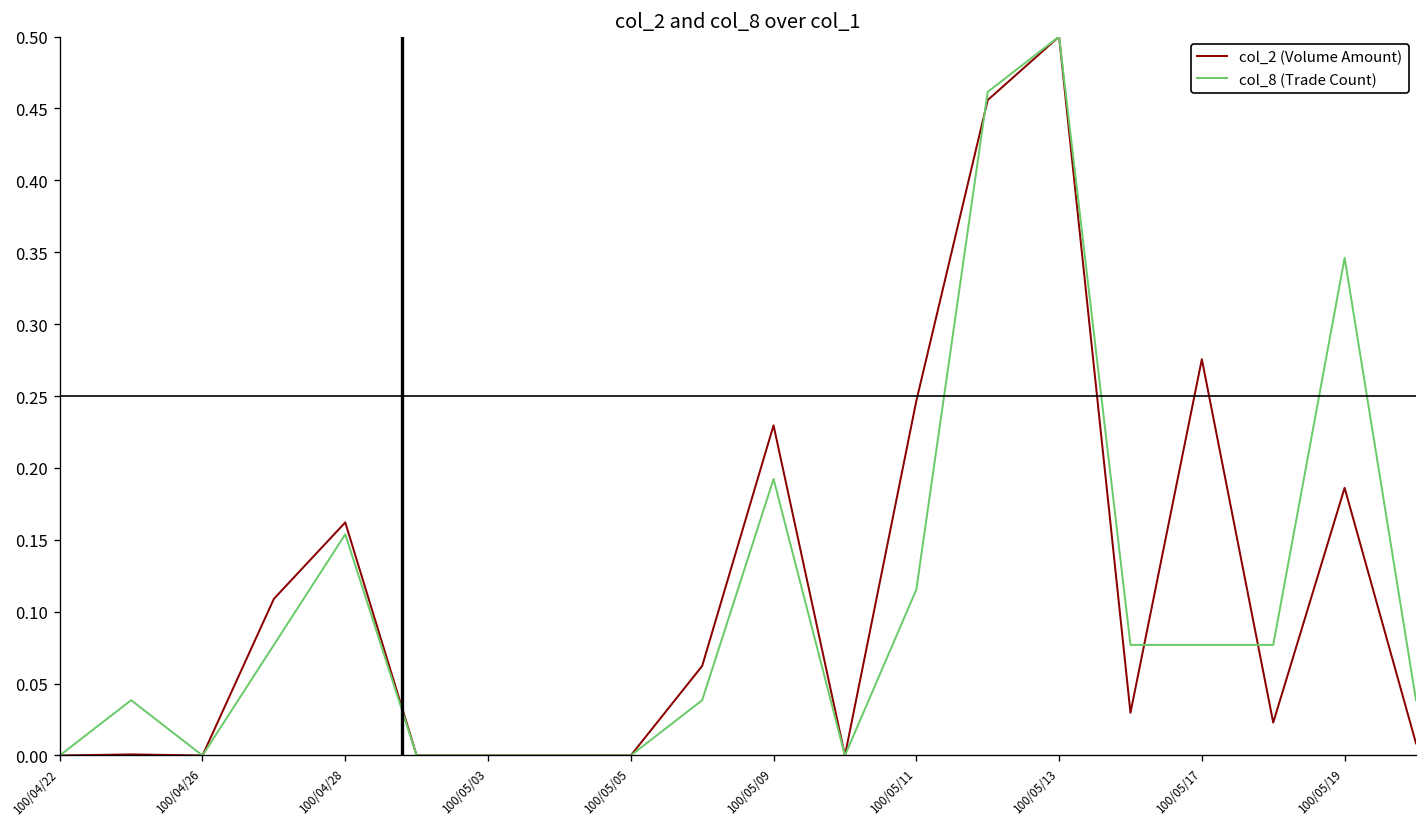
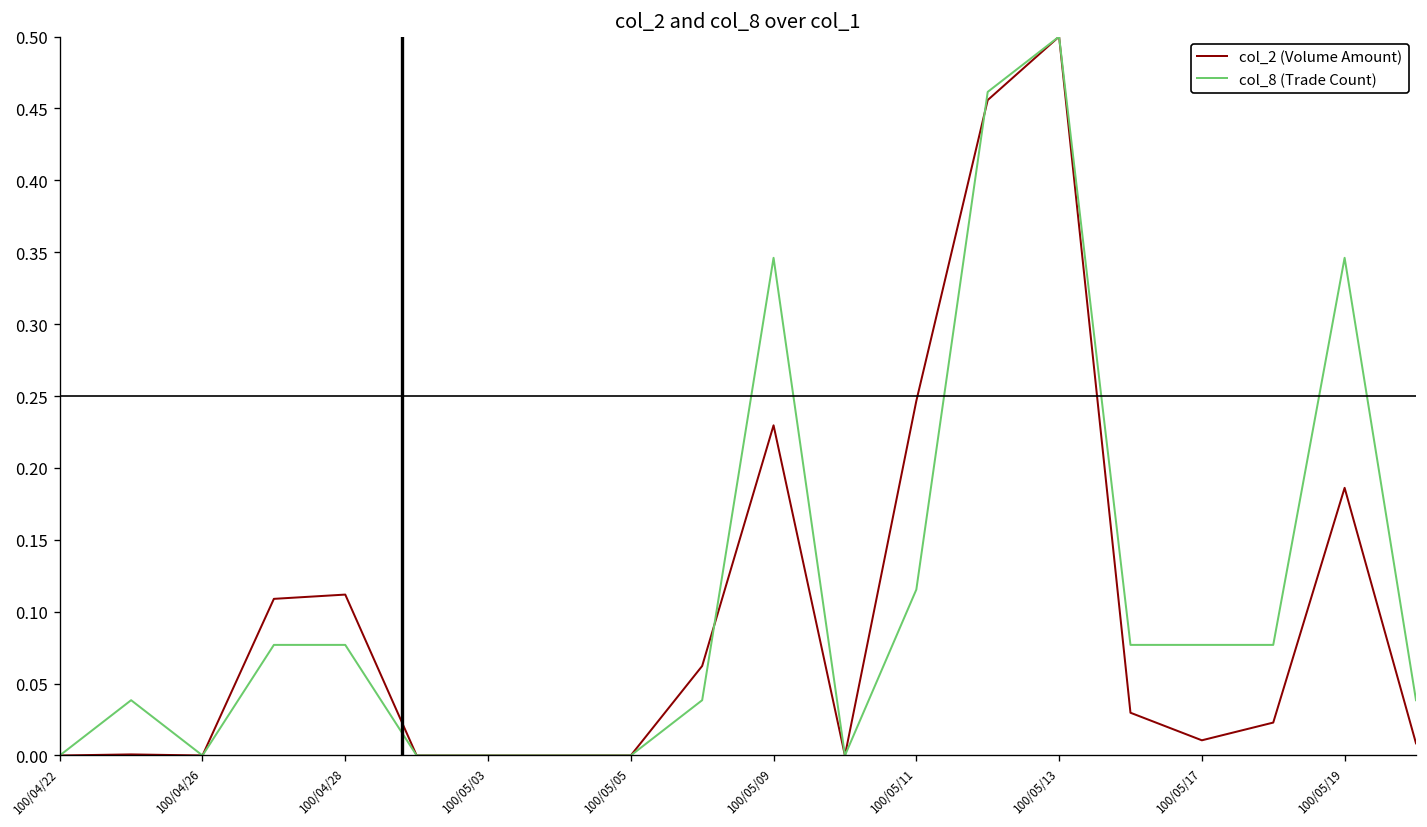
  {
    "col_2 (Volume Amount)": {
-     "100/04/28": 0.162,
+     "100/04/28": 0.112,
      "100/05/09": 0.230,
      "100/05/11": 0.247,
-     "100/05/17": 0.276,
+     "100/05/17": 0.011,
      "100/05/19": 0.186
    },
    "col_8 (Trade Count)": {
-     "100/04/28": 0.154,
-     "100/05/09": 0.192,
+     "100/04/28": 0.077,
+     "100/05/09": 0.346,
      "100/05/11": 0.115,
      "100/05/17": 0.077,
      "100/05/19": 0.346
    }
  }
